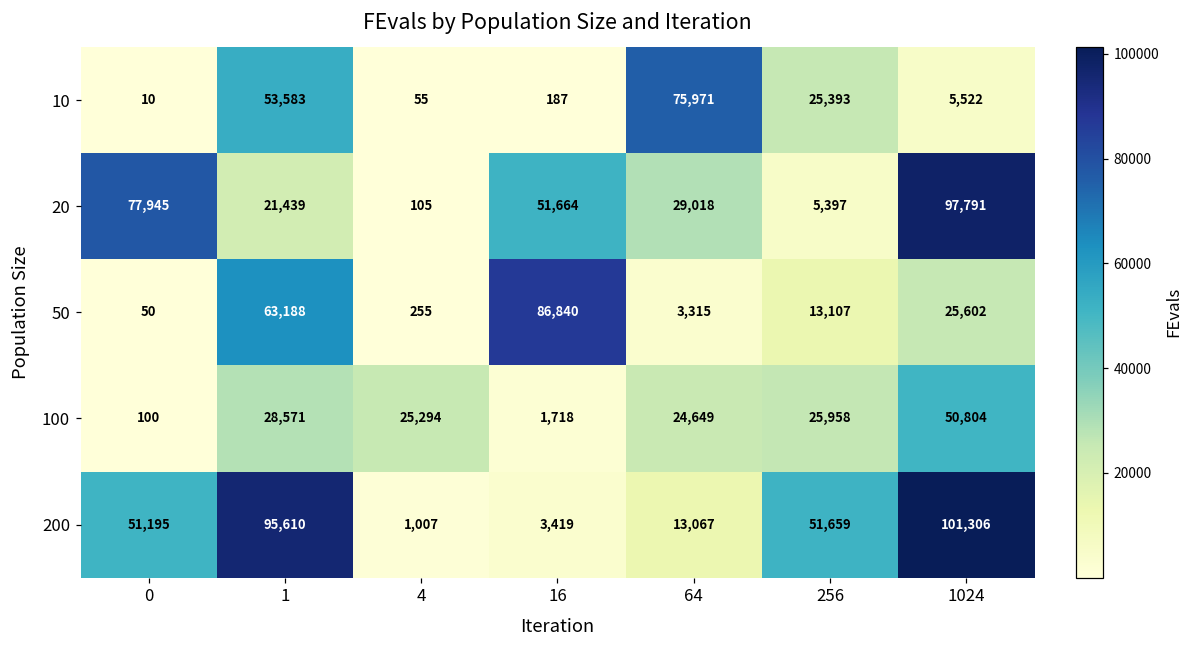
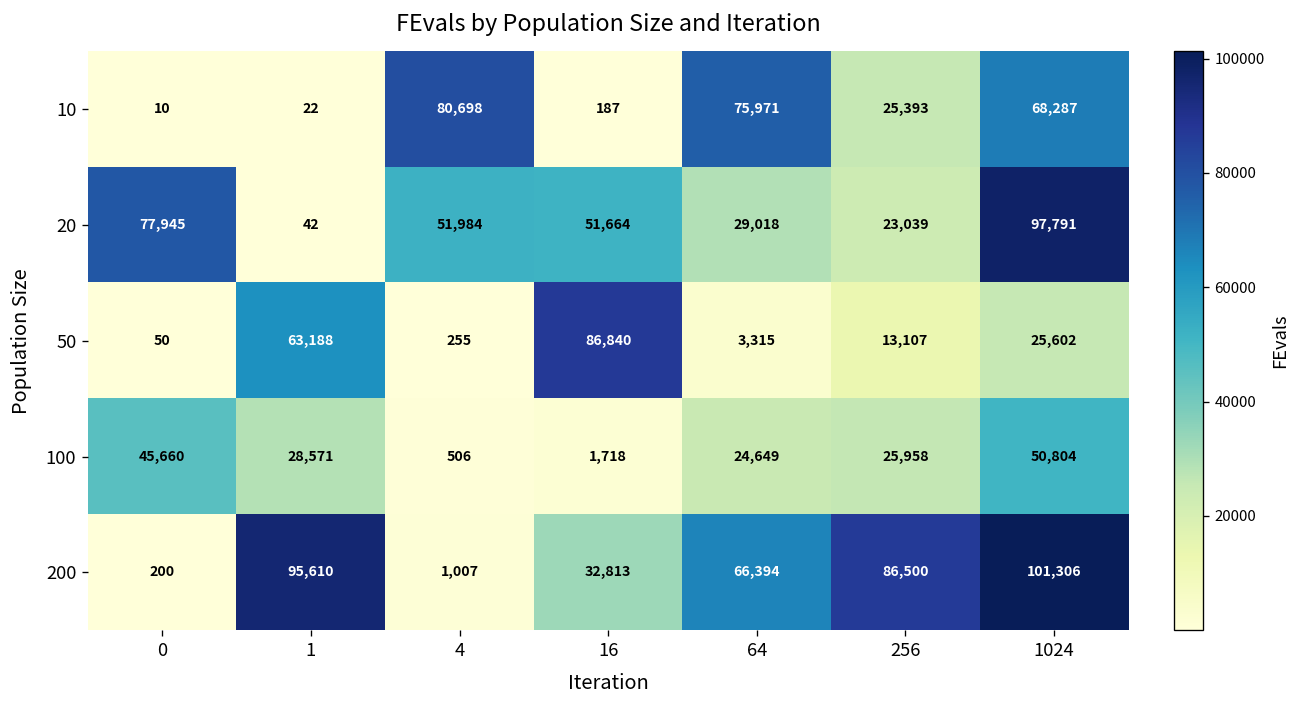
  {
    "10": {
      "0": "10",
-     "1": "53,583",
-     "4": "55",
+     "1": "22",
+     "4": "80,698",
      "16": "187",
      "64": "75,971",
      "256": "25,393",
-     "1024": "5,522"
+     "1024": "68,287"
    },
    "20": {
      "0": "77,945",
-     "1": "21,439",
-     "4": "105",
+     "1": "42",
+     "4": "51,984",
      "16": "51,664",
      "64": "29,018",
-     "256": "5,397",
+     "256": "23,039",
      "1024": "97,791"
    },
    "50": {
      "0": "50",
      "1": "63,188",
      "4": "255",
      "16": "86,840",
      "64": "3,315",
      "256": "13,107",
      "1024": "25,602"
    },
    "100": {
-     "0": "100",
+     "0": "45,660",
      "1": "28,571",
-     "4": "25,294",
+     "4": "506",
      "16": "1,718",
      "64": "24,649",
      "256": "25,958",
      "1024": "50,804"
    },
    "200": {
-     "0": "51,195",
+     "0": "200",
      "1": "95,610",
      "4": "1,007",
-     "16": "3,419",
-     "64": "13,067",
-     "256": "51,659",
+     "16": "32,813",
+     "64": "66,394",
+     "256": "86,500",
      "1024": "101,306"
    }
  }
